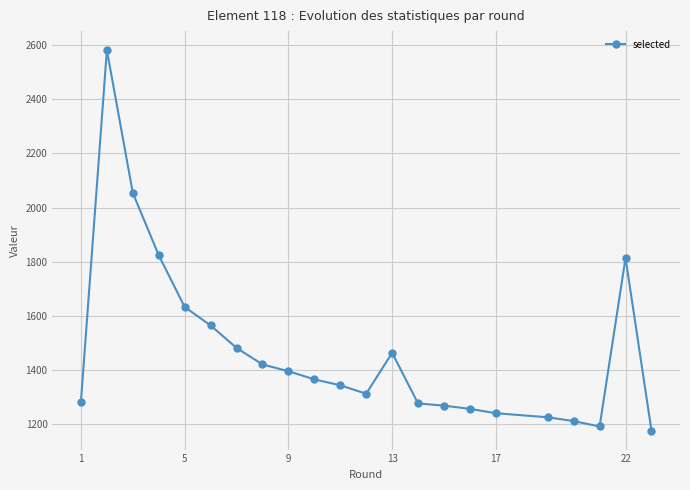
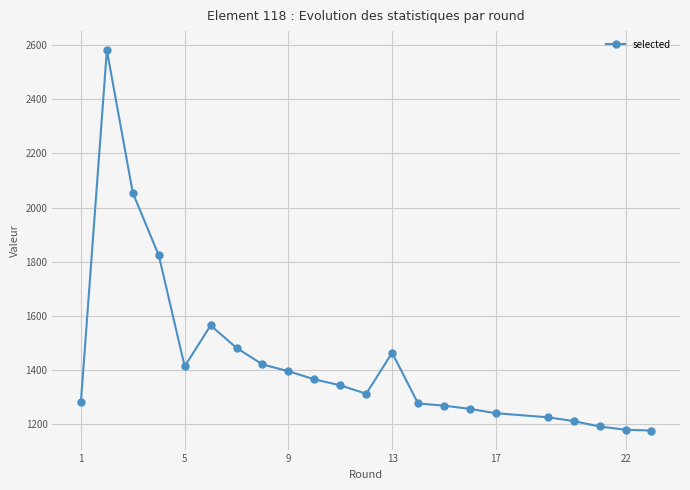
  {
    "1": 1280,
-   "5": 1630,
+   "5": 1410,
    "9": 1400,
    "13": 1460,
    "17": 1240,
-   "22": 1810
+   "22": 1180
  }
